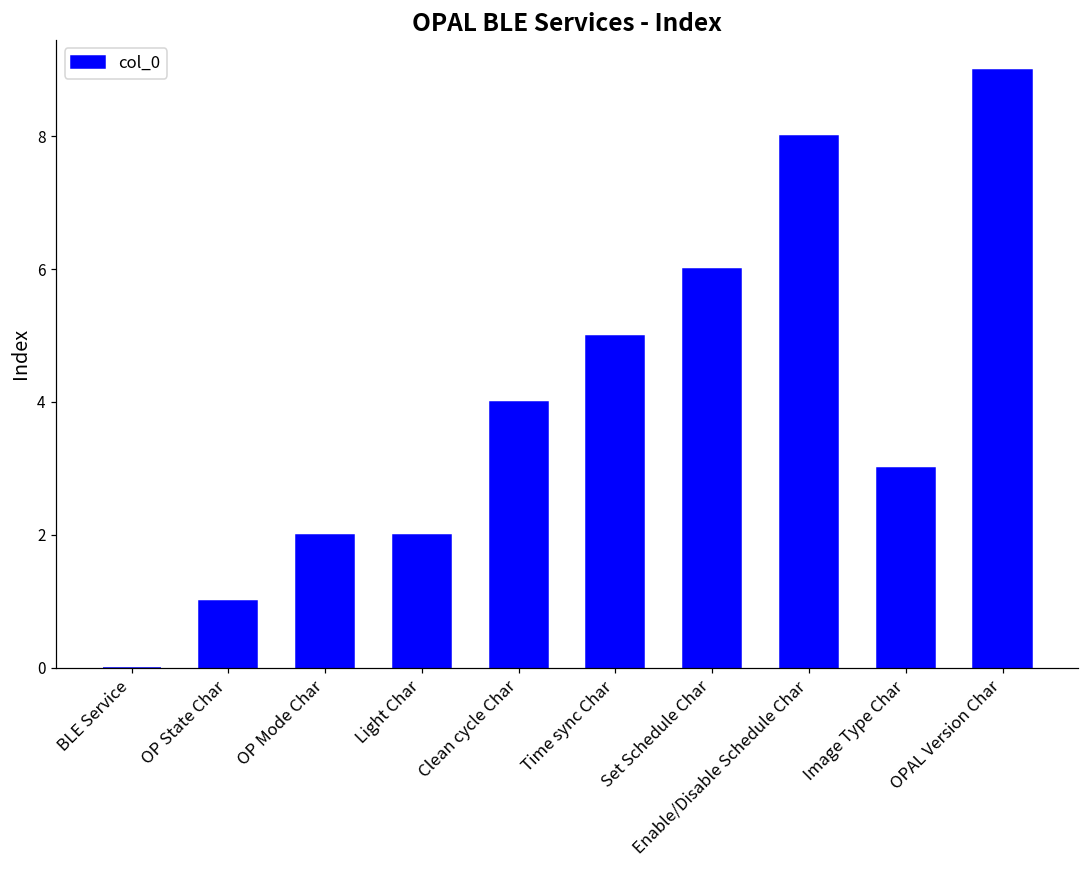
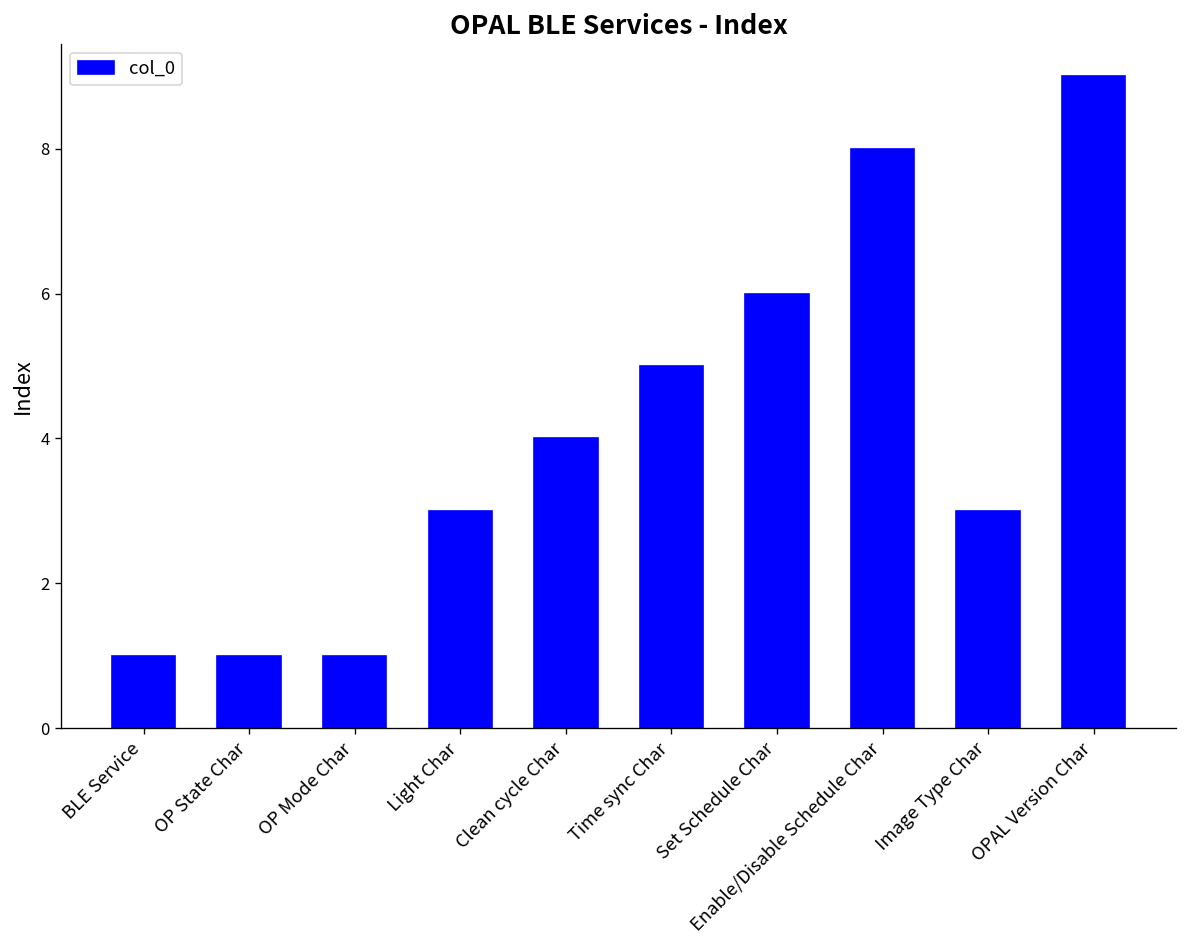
  {
-   "BLE Service": 0,
+   "BLE Service": 1,
    "OP State Char": 1,
-   "OP Mode Char": 2,
-   "Light Char": 2,
+   "OP Mode Char": 1,
+   "Light Char": 3,
    "Clean cycle Char": 4,
    "Time sync Char": 5,
    "Set Schedule Char": 6,
    "Enable/Disable Schedule Char": 8,
    "Image Type Char": 3,
    "OPAL Version Char": 9
  }
